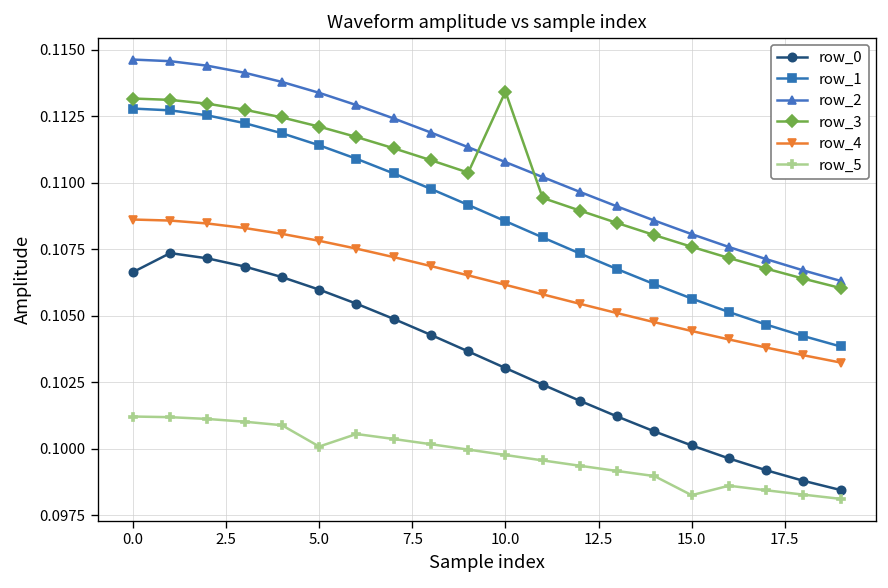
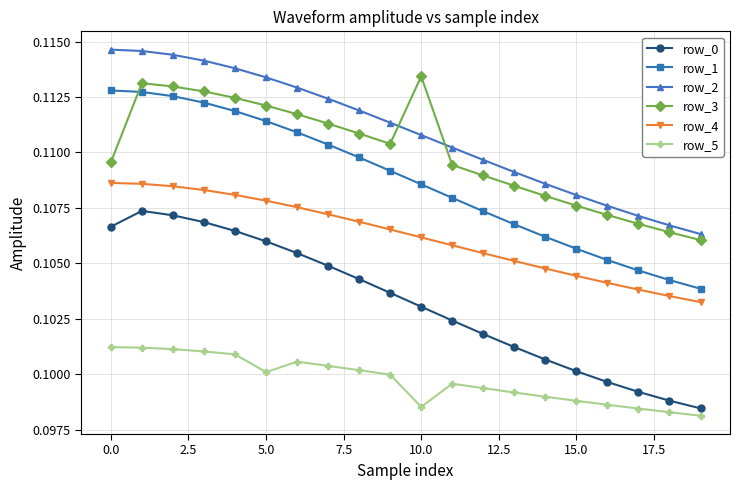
  {
    "row_0": {
      "0.0": 0.1066,
      "5.0": 0.1060,
      "10.0": 0.1030,
      "15.0": 0.1001
    },
    "row_3": {
-     "0.0": 0.1132,
+     "0.0": 0.1096,
      "5.0": 0.1121,
      "10.0": 0.1134,
      "15.0": 0.1076
    },
    "row_4": {
      "0.0": 0.1086,
      "5.0": 0.1078,
      "10.0": 0.1062,
      "15.0": 0.1044
    },
    "row_5": {
      "0.0": 0.1012,
      "5.0": 0.1001,
-     "10.0": 0.0998,
-     "15.0": 0.0983
+     "10.0": 0.0985,
+     "15.0": 0.0988
    }
  }
